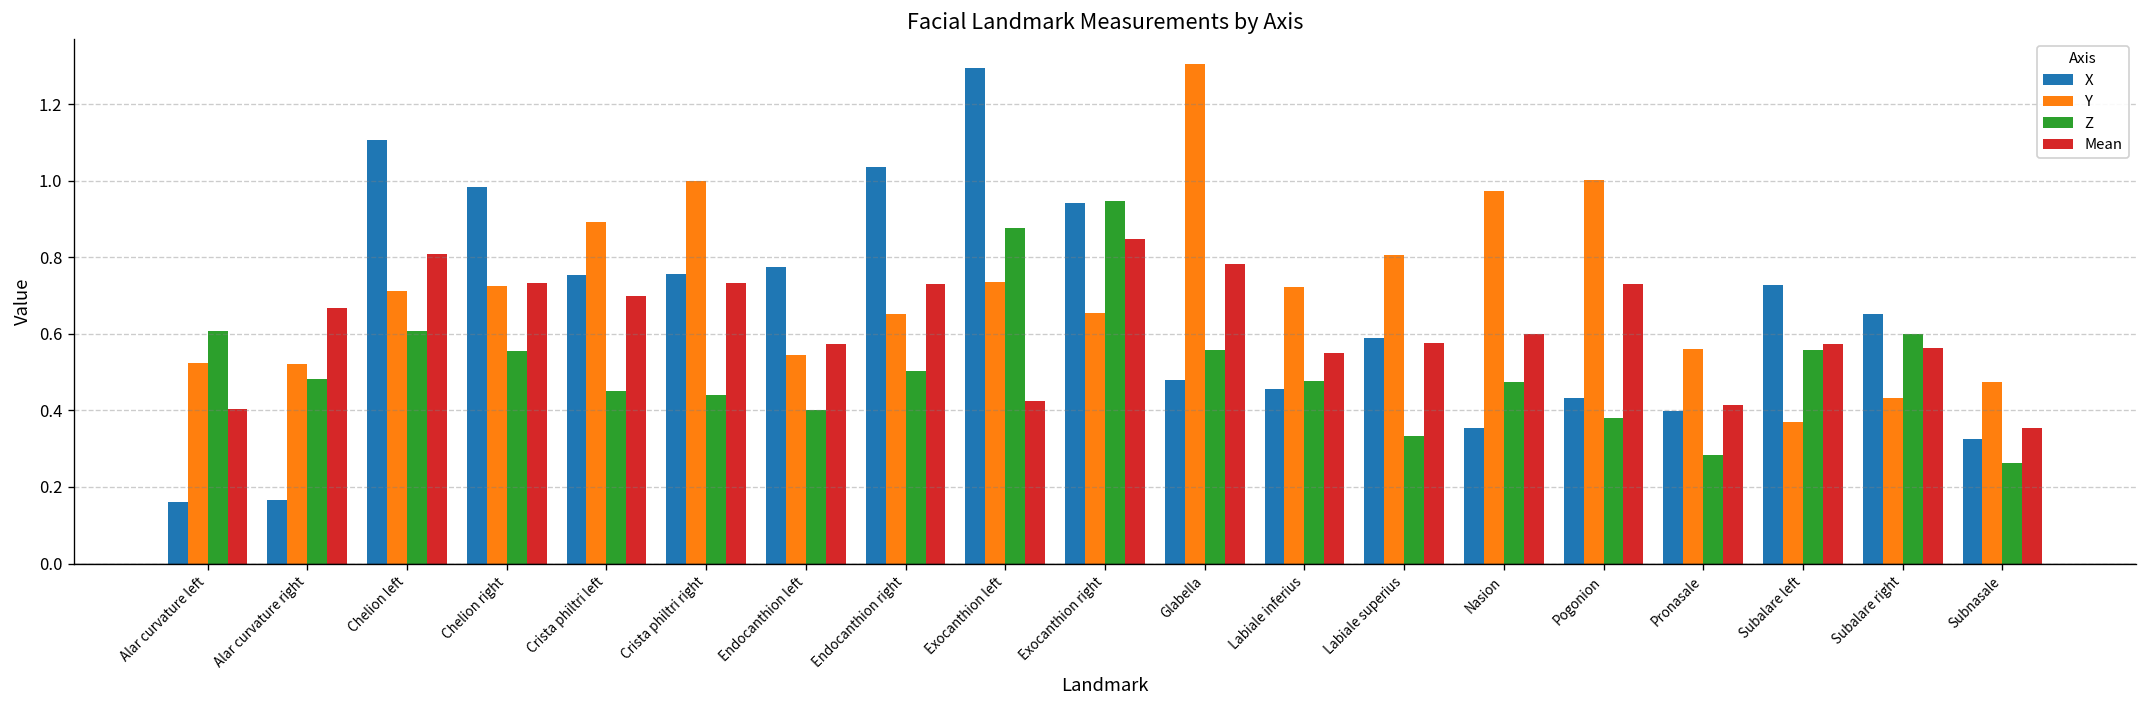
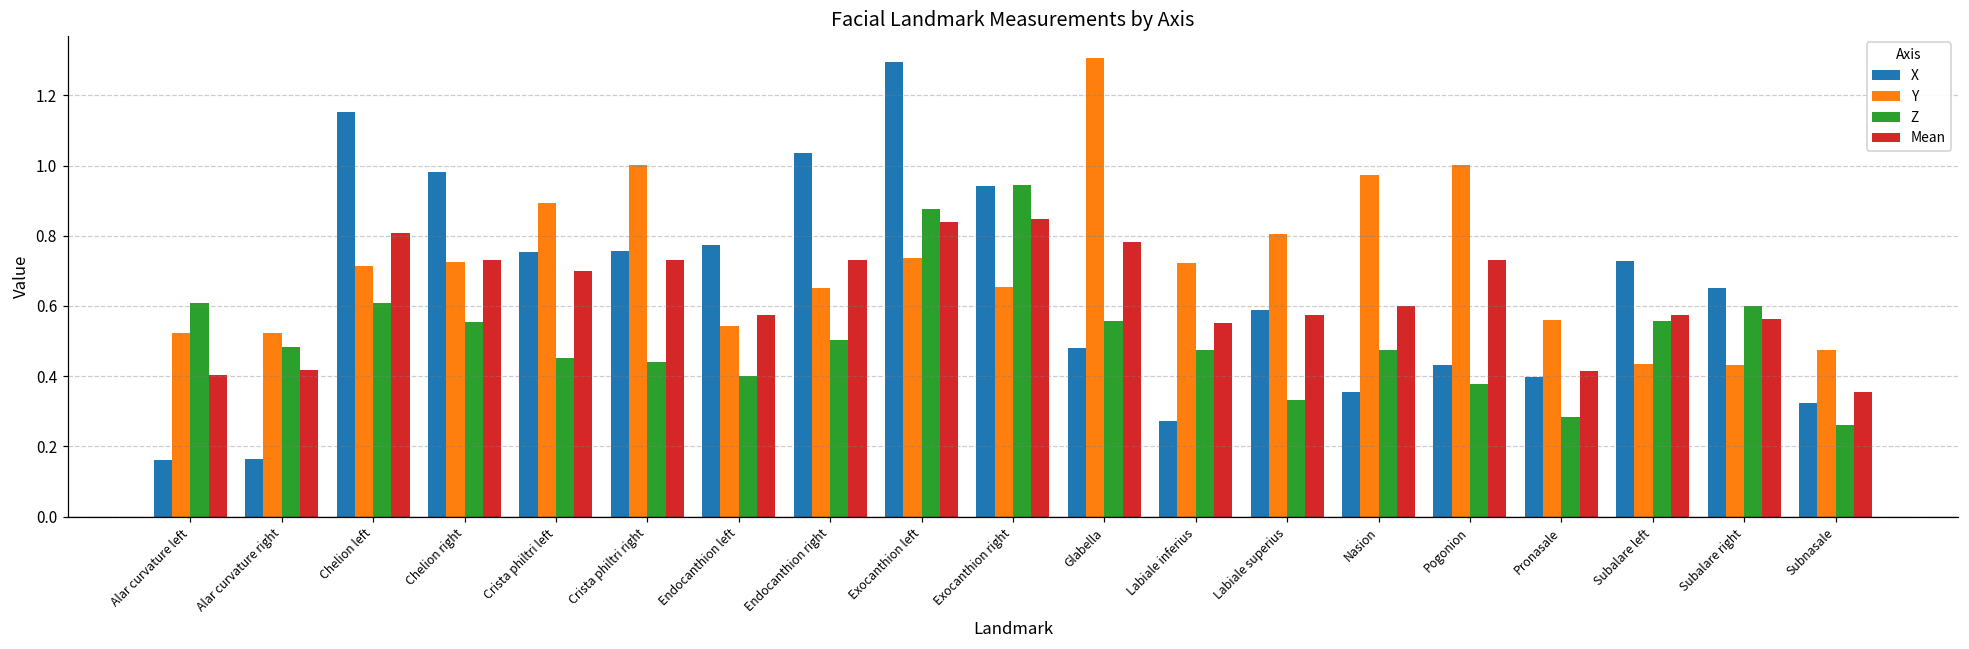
  {
    "X": {
      "Alar curvature left": 0.16,
      "Alar curvature right": 0.17,
-     "Chelion left": 1.11,
+     "Chelion left": 1.15,
      "Chelion right": 0.98,
      "Crista philtri left": 0.75,
      "Crista philtri right": 0.76,
      "Endocanthion left": 0.78,
      "Endocanthion right": 1.04,
      "Exocanthion left": 1.29,
      "Exocanthion right": 0.94,
      "Glabella": 0.48,
-     "Labiale inferius": 0.46,
+     "Labiale inferius": 0.27,
      "Labiale superius": 0.59,
      "Nasion": 0.35,
      "Pogonion": 0.43,
      "Pronasale": 0.40,
      "Subalare left": 0.73,
      "Subalare right": 0.65,
      "Subnasale": 0.32
    },
    "Y": {
      "Alar curvature left": 0.52,
      "Alar curvature right": 0.52,
      "Chelion left": 0.71,
      "Chelion right": 0.72,
      "Crista philtri left": 0.89,
      "Crista philtri right": 1.00,
      "Endocanthion left": 0.54,
      "Endocanthion right": 0.65,
      "Exocanthion left": 0.74,
      "Exocanthion right": 0.65,
      "Glabella": 1.31,
      "Labiale inferius": 0.72,
      "Labiale superius": 0.81,
      "Nasion": 0.97,
      "Pogonion": 1.00,
      "Pronasale": 0.56,
-     "Subalare left": 0.37,
+     "Subalare left": 0.43,
      "Subalare right": 0.43,
      "Subnasale": 0.48
    },
    "Z": {
      "Alar curvature left": 0.61,
      "Alar curvature right": 0.48,
      "Chelion left": 0.61,
      "Chelion right": 0.55,
      "Crista philtri left": 0.45,
      "Crista philtri right": 0.44,
      "Endocanthion left": 0.40,
      "Endocanthion right": 0.50,
      "Exocanthion left": 0.88,
      "Exocanthion right": 0.95,
      "Glabella": 0.56,
      "Labiale inferius": 0.48,
      "Labiale superius": 0.33,
      "Nasion": 0.47,
      "Pogonion": 0.38,
      "Pronasale": 0.28,
      "Subalare left": 0.56,
      "Subalare right": 0.60,
      "Subnasale": 0.26
    },
    "Mean": {
      "Alar curvature left": 0.40,
-     "Alar curvature right": 0.67,
+     "Alar curvature right": 0.42,
      "Chelion left": 0.81,
      "Chelion right": 0.73,
      "Crista philtri left": 0.70,
      "Crista philtri right": 0.73,
      "Endocanthion left": 0.57,
      "Endocanthion right": 0.73,
-     "Exocanthion left": 0.43,
+     "Exocanthion left": 0.84,
      "Exocanthion right": 0.85,
      "Glabella": 0.78,
      "Labiale inferius": 0.55,
      "Labiale superius": 0.58,
      "Nasion": 0.60,
      "Pogonion": 0.73,
      "Pronasale": 0.41,
      "Subalare left": 0.57,
      "Subalare right": 0.56,
      "Subnasale": 0.35
    }
  }
